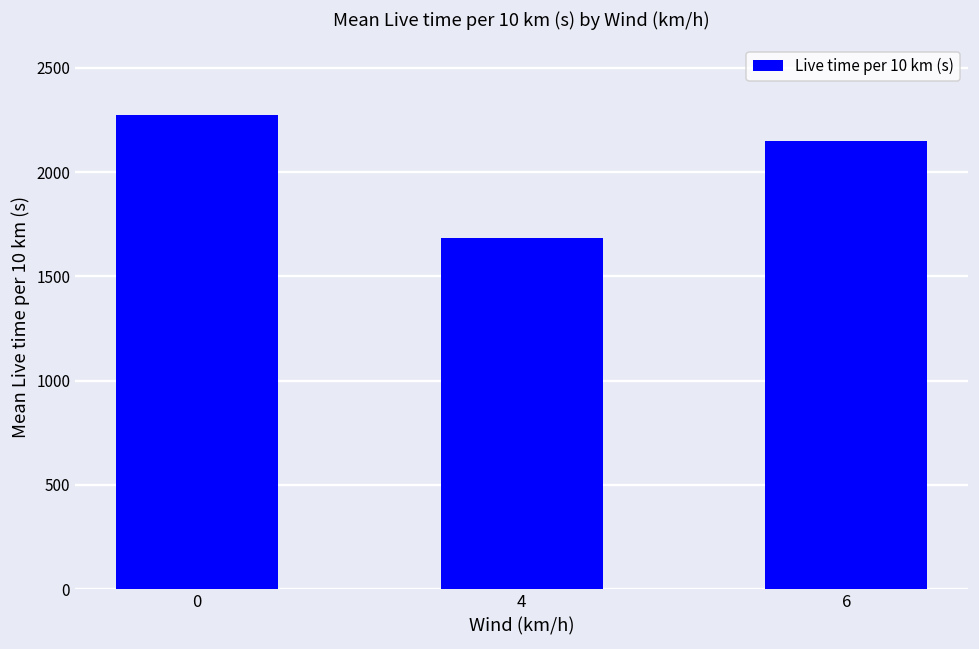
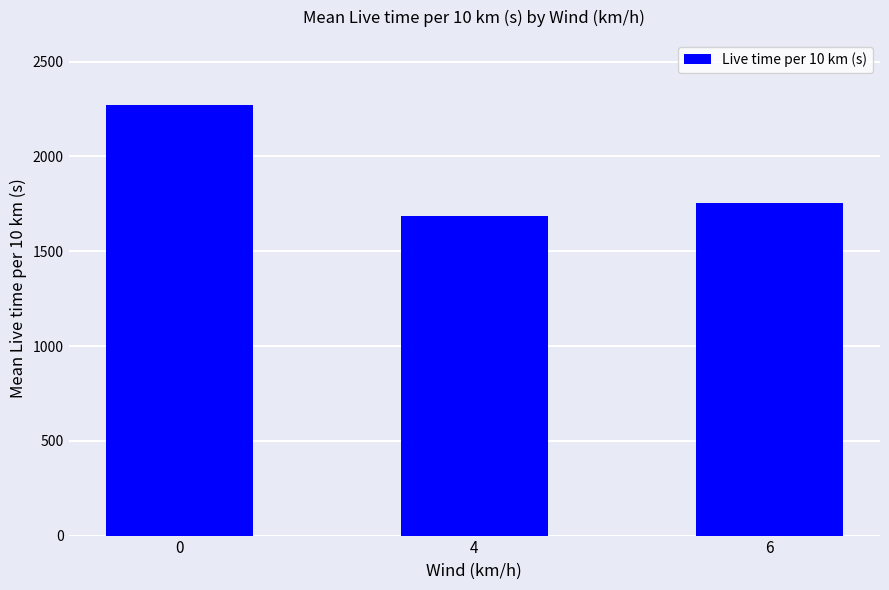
  {
    "0": 2270,
    "4": 1680,
-   "6": 2150
+   "6": 1760
  }
